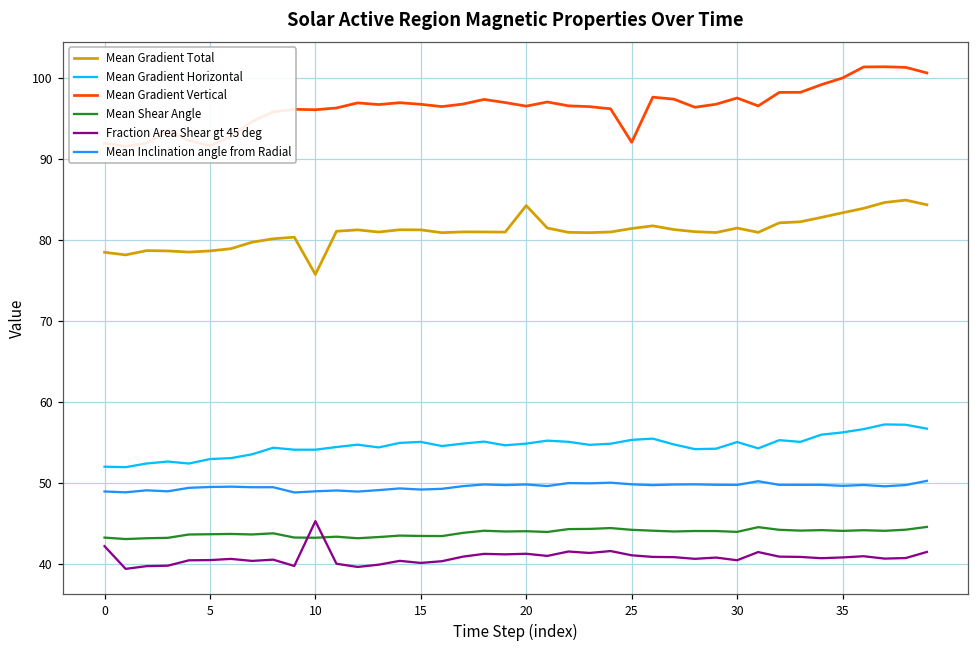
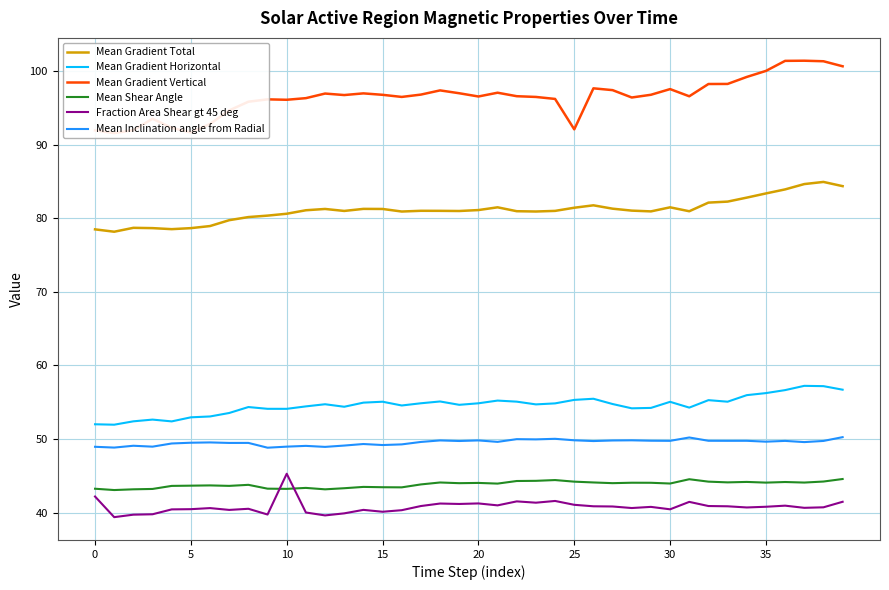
  {
    "Mean Gradient Total": {
      "0": 78,
      "5": 79,
-     "10": 76,
+     "10": 81,
      "15": 81,
-     "20": 84,
+     "20": 81,
      "25": 81,
      "30": 81,
      "35": 83
    },
    "Mean Gradient Vertical": {
      "10": 96,
      "15": 97,
      "20": 97,
      "25": 92,
      "30": 98,
      "35": 100
    },
    "Mean Shear Angle": {
      "0": 43,
      "5": 44,
      "10": 43,
      "15": 43,
      "20": 44,
      "25": 44,
      "30": 44,
      "35": 44
    },
    "Fraction Area Shear gt 45 deg": {
      "0": 42,
      "5": 40,
      "10": 45,
      "15": 40,
      "20": 41,
      "25": 41,
      "30": 40,
      "35": 41
    }
  }
